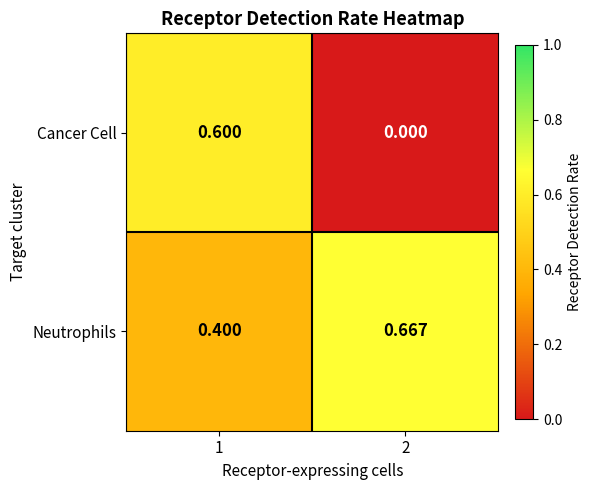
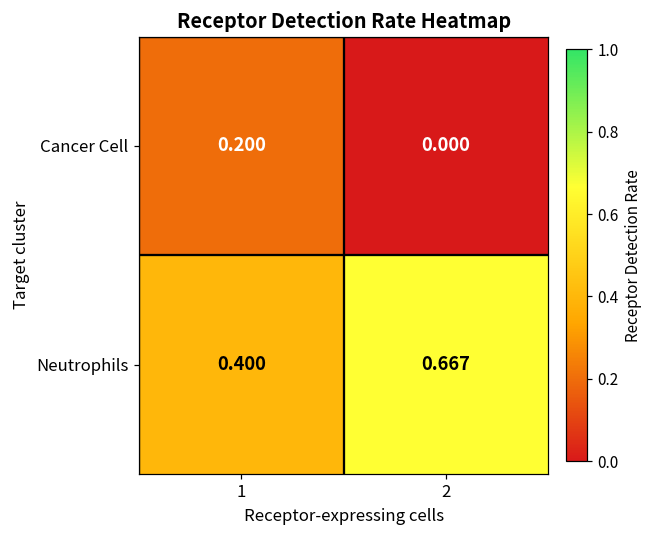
  {
    "Cancer Cell": {
-     "1": 0.600,
+     "1": 0.200,
      "2": 0.000
    },
    "Neutrophils": {
      "1": 0.400,
      "2": 0.667
    }
  }
